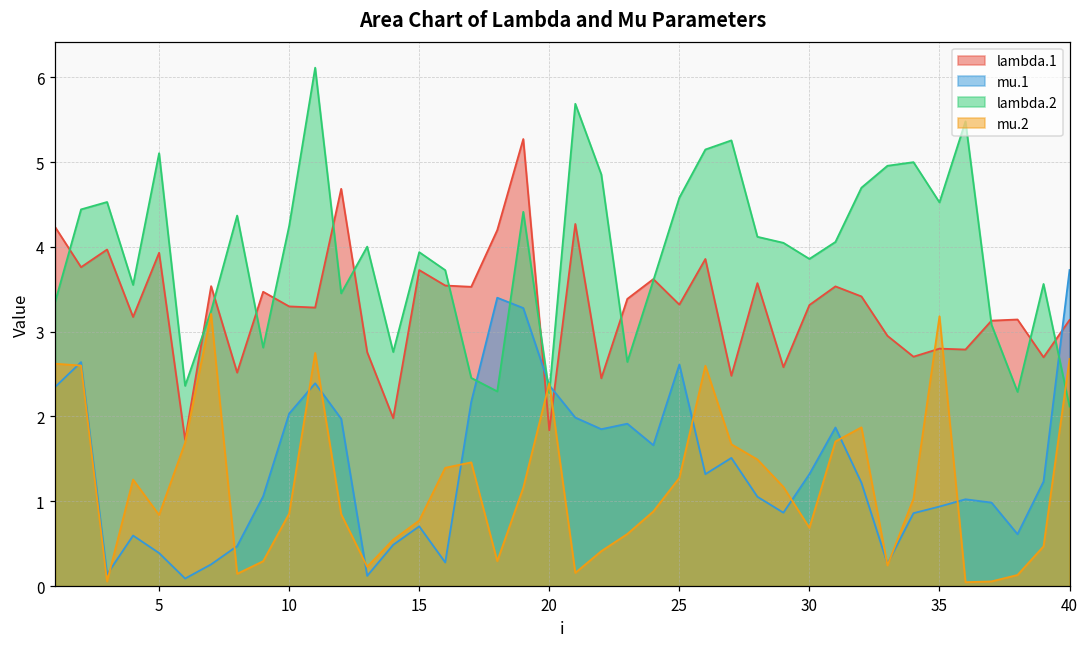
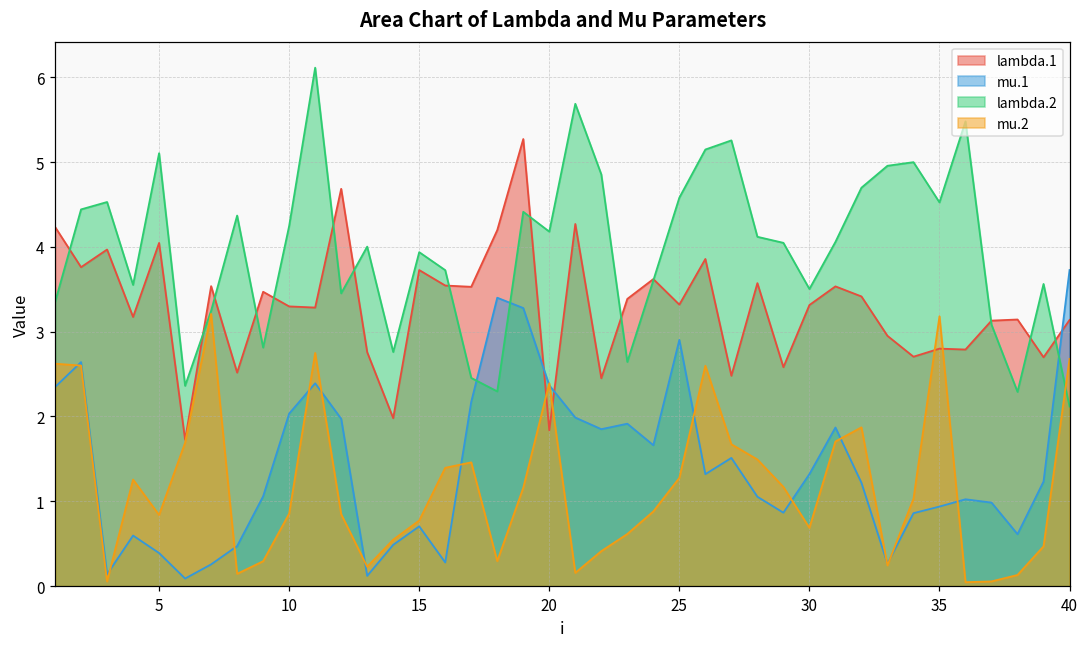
  {
    "lambda.1": {
-     "5": 3.9,
+     "5": 4.0,
      "10": 3.3,
      "15": 3.7,
      "20": 1.8,
      "25": 3.3,
      "30": 3.3,
      "35": 2.8,
      "40": 3.1
    },
    "mu.1": {
      "5": 0.4,
      "10": 2.0,
      "15": 0.7,
-     "25": 2.6,
+     "25": 2.9,
      "30": 1.3,
      "35": 0.9,
      "40": 3.7
    },
    "lambda.2": {
      "5": 5.1,
      "10": 4.2,
      "15": 3.9,
-     "20": 2.3,
+     "20": 4.2,
      "25": 4.6,
-     "30": 3.9,
+     "30": 3.5,
      "35": 4.5,
      "40": 2.1
    },
    "mu.2": {
      "5": 0.8,
      "10": 0.9,
      "15": 0.8,
      "25": 1.3,
      "30": 0.7,
      "35": 3.2,
      "40": 2.7
    }
  }
